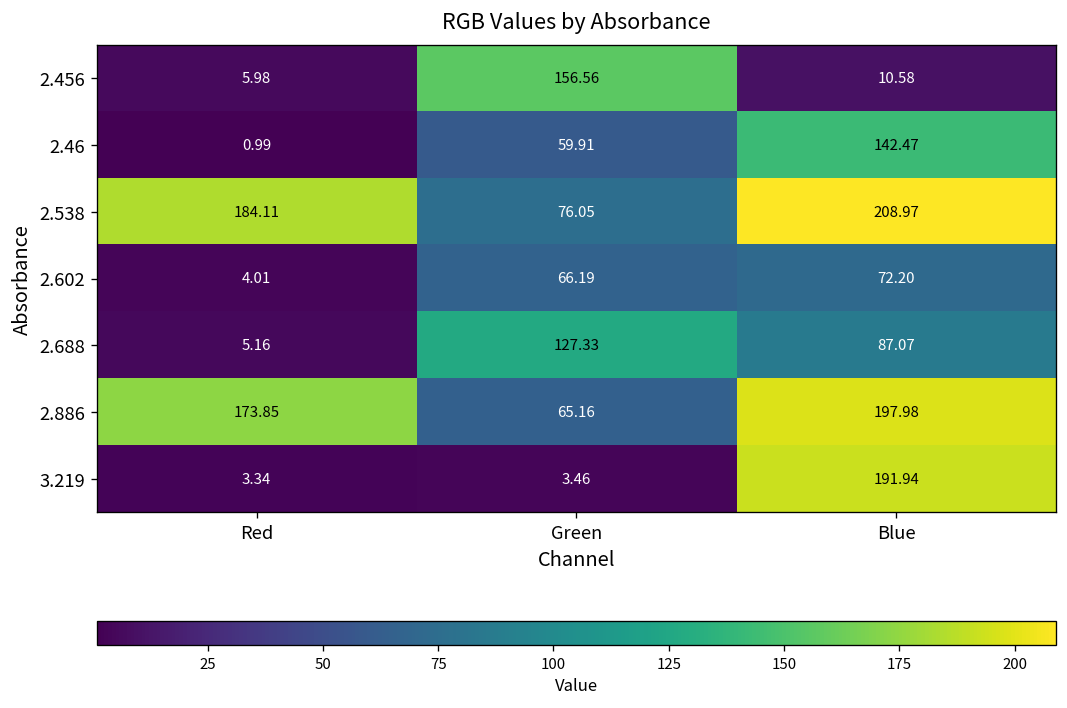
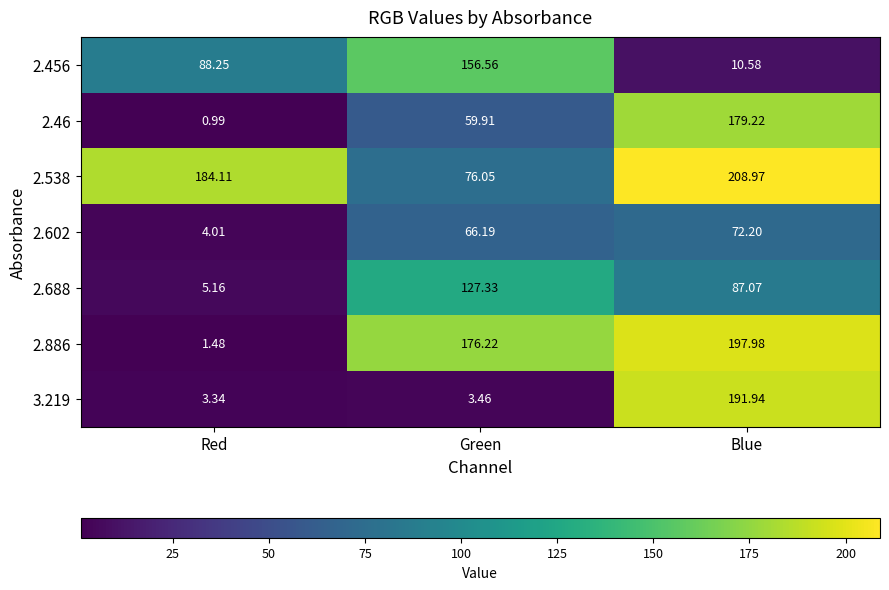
  {
    "2.456": {
-     "Red": 5.98,
+     "Red": 88.25,
      "Green": 156.56,
      "Blue": 10.58
    },
    "2.46": {
      "Red": 0.99,
      "Green": 59.91,
-     "Blue": 142.47
+     "Blue": 179.22
    },
    "2.538": {
      "Red": 184.11,
      "Green": 76.05,
      "Blue": 208.97
    },
    "2.602": {
      "Red": 4.01,
      "Green": 66.19,
      "Blue": 72.20
    },
    "2.688": {
      "Red": 5.16,
      "Green": 127.33,
      "Blue": 87.07
    },
    "2.886": {
-     "Red": 173.85,
-     "Green": 65.16,
+     "Red": 1.48,
+     "Green": 176.22,
      "Blue": 197.98
    },
    "3.219": {
      "Red": 3.34,
      "Green": 3.46,
      "Blue": 191.94
    }
  }
